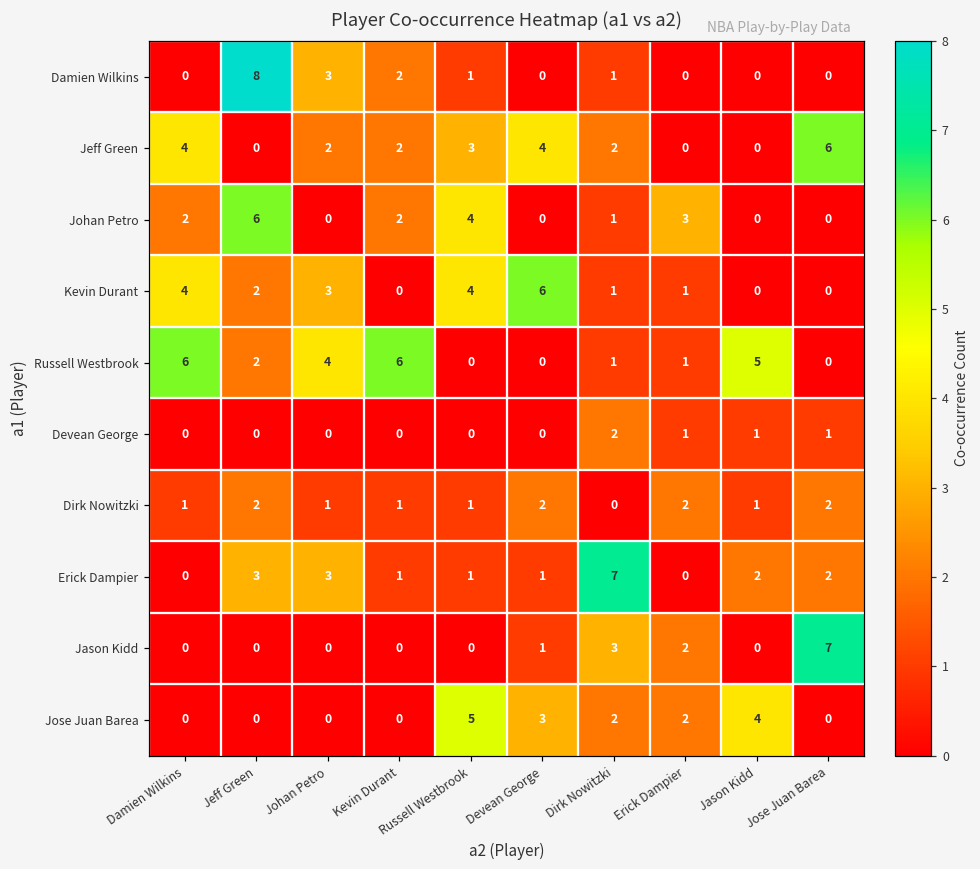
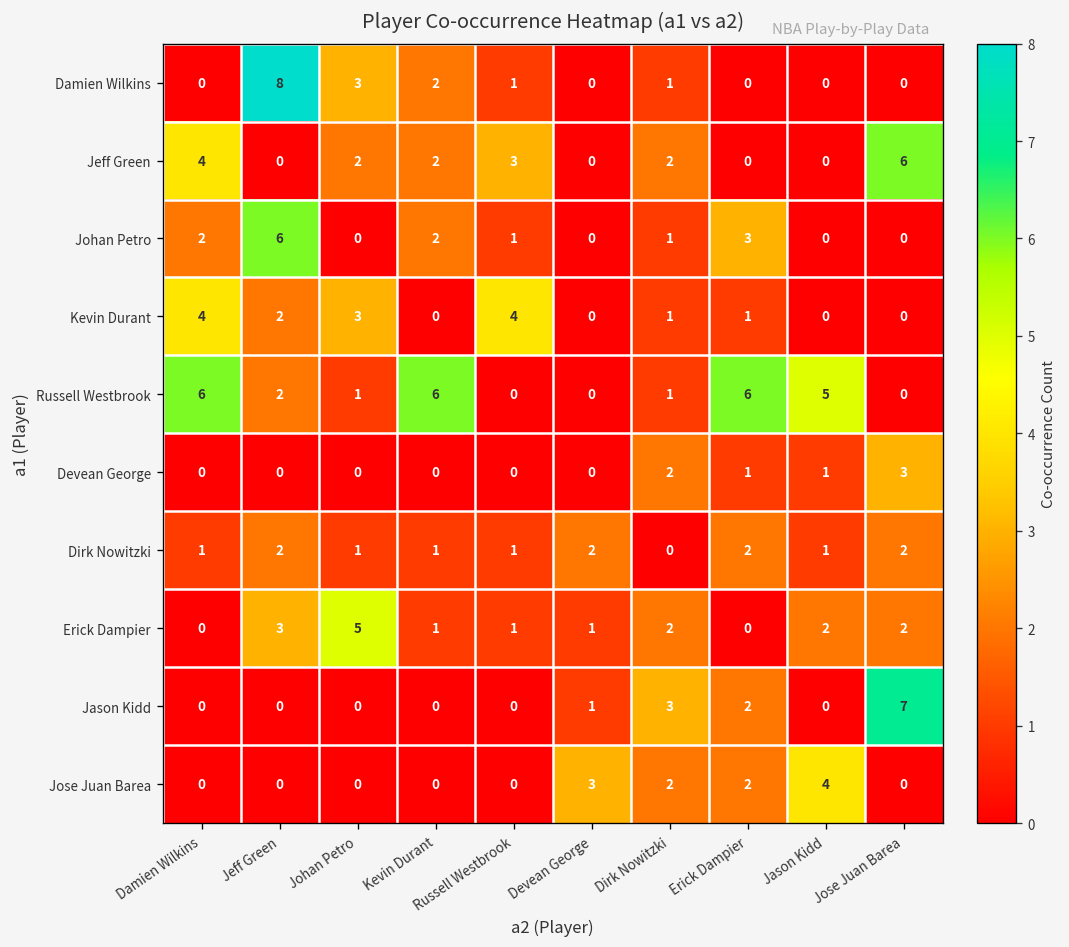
  {
    "Damien Wilkins": {
      "Damien Wilkins": 0,
      "Jeff Green": 8,
      "Johan Petro": 3,
      "Kevin Durant": 2,
      "Russell Westbrook": 1,
      "Devean George": 0,
      "Dirk Nowitzki": 1,
      "Erick Dampier": 0,
      "Jason Kidd": 0,
      "Jose Juan Barea": 0
    },
    "Jeff Green": {
      "Damien Wilkins": 4,
      "Jeff Green": 0,
      "Johan Petro": 2,
      "Kevin Durant": 2,
      "Russell Westbrook": 3,
-     "Devean George": 4,
+     "Devean George": 0,
      "Dirk Nowitzki": 2,
      "Erick Dampier": 0,
      "Jason Kidd": 0,
      "Jose Juan Barea": 6
    },
    "Johan Petro": {
      "Damien Wilkins": 2,
      "Jeff Green": 6,
      "Johan Petro": 0,
      "Kevin Durant": 2,
-     "Russell Westbrook": 4,
+     "Russell Westbrook": 1,
      "Devean George": 0,
      "Dirk Nowitzki": 1,
      "Erick Dampier": 3,
      "Jason Kidd": 0,
      "Jose Juan Barea": 0
    },
    "Kevin Durant": {
      "Damien Wilkins": 4,
      "Jeff Green": 2,
      "Johan Petro": 3,
      "Kevin Durant": 0,
      "Russell Westbrook": 4,
-     "Devean George": 6,
+     "Devean George": 0,
      "Dirk Nowitzki": 1,
      "Erick Dampier": 1,
      "Jason Kidd": 0,
      "Jose Juan Barea": 0
    },
    "Russell Westbrook": {
      "Damien Wilkins": 6,
      "Jeff Green": 2,
-     "Johan Petro": 4,
+     "Johan Petro": 1,
      "Kevin Durant": 6,
      "Russell Westbrook": 0,
      "Devean George": 0,
      "Dirk Nowitzki": 1,
-     "Erick Dampier": 1,
+     "Erick Dampier": 6,
      "Jason Kidd": 5,
      "Jose Juan Barea": 0
    },
    "Devean George": {
      "Damien Wilkins": 0,
      "Jeff Green": 0,
      "Johan Petro": 0,
      "Kevin Durant": 0,
      "Russell Westbrook": 0,
      "Devean George": 0,
      "Dirk Nowitzki": 2,
      "Erick Dampier": 1,
      "Jason Kidd": 1,
-     "Jose Juan Barea": 1
+     "Jose Juan Barea": 3
    },
    "Dirk Nowitzki": {
      "Damien Wilkins": 1,
      "Jeff Green": 2,
      "Johan Petro": 1,
      "Kevin Durant": 1,
      "Russell Westbrook": 1,
      "Devean George": 2,
      "Dirk Nowitzki": 0,
      "Erick Dampier": 2,
      "Jason Kidd": 1,
      "Jose Juan Barea": 2
    },
    "Erick Dampier": {
      "Damien Wilkins": 0,
      "Jeff Green": 3,
-     "Johan Petro": 3,
+     "Johan Petro": 5,
      "Kevin Durant": 1,
      "Russell Westbrook": 1,
      "Devean George": 1,
-     "Dirk Nowitzki": 7,
+     "Dirk Nowitzki": 2,
      "Erick Dampier": 0,
      "Jason Kidd": 2,
      "Jose Juan Barea": 2
    },
    "Jason Kidd": {
      "Damien Wilkins": 0,
      "Jeff Green": 0,
      "Johan Petro": 0,
      "Kevin Durant": 0,
      "Russell Westbrook": 0,
      "Devean George": 1,
      "Dirk Nowitzki": 3,
      "Erick Dampier": 2,
      "Jason Kidd": 0,
      "Jose Juan Barea": 7
    },
    "Jose Juan Barea": {
      "Damien Wilkins": 0,
      "Jeff Green": 0,
      "Johan Petro": 0,
      "Kevin Durant": 0,
-     "Russell Westbrook": 5,
+     "Russell Westbrook": 0,
      "Devean George": 3,
      "Dirk Nowitzki": 2,
      "Erick Dampier": 2,
      "Jason Kidd": 4,
      "Jose Juan Barea": 0
    }
  }
